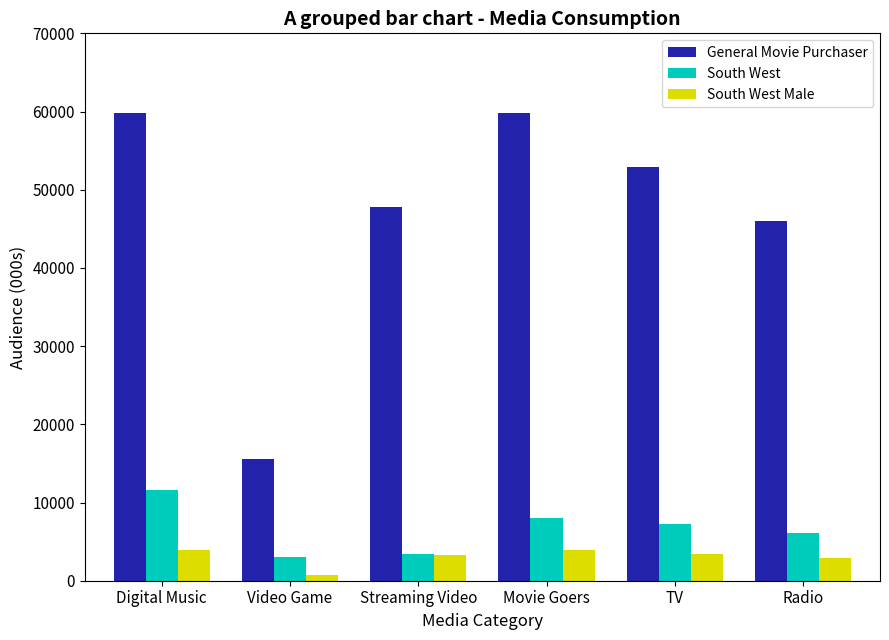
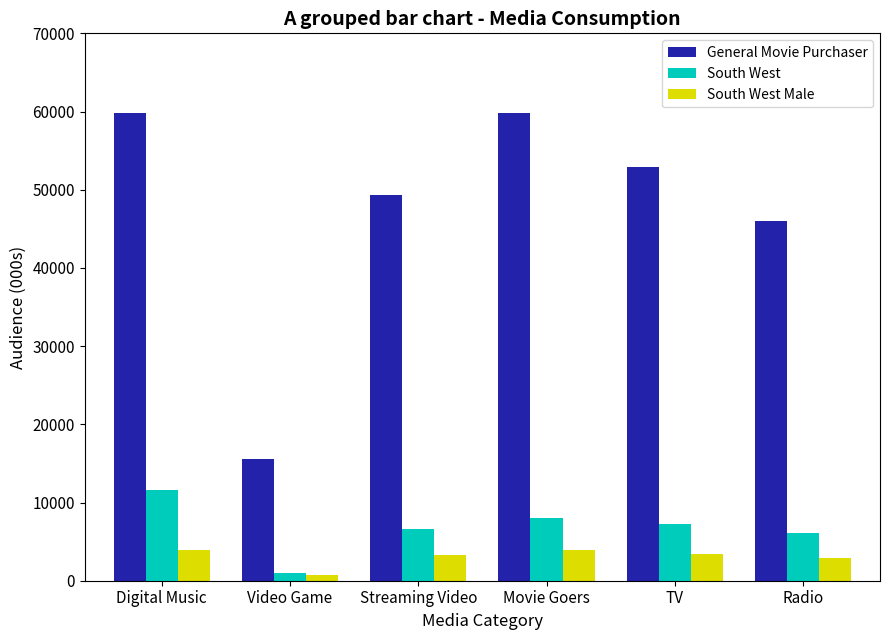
  {
    "General Movie Purchaser": {
      "Digital Music": 60000,
      "Video Game": 16000,
-     "Streaming Video": 48000,
+     "Streaming Video": 49000,
      "Movie Goers": 60000,
      "TV": 53000,
      "Radio": 46000
    },
    "South West": {
      "Digital Music": 12000,
-     "Video Game": 3000,
-     "Streaming Video": 3000,
+     "Video Game": 1000,
+     "Streaming Video": 7000,
      "Movie Goers": 8000,
      "TV": 7000,
      "Radio": 6000
    },
    "South West Male": {
      "Digital Music": 4000,
      "Video Game": 1000,
      "Streaming Video": 3000,
      "Movie Goers": 4000,
      "TV": 3000,
      "Radio": 3000
    }
  }
